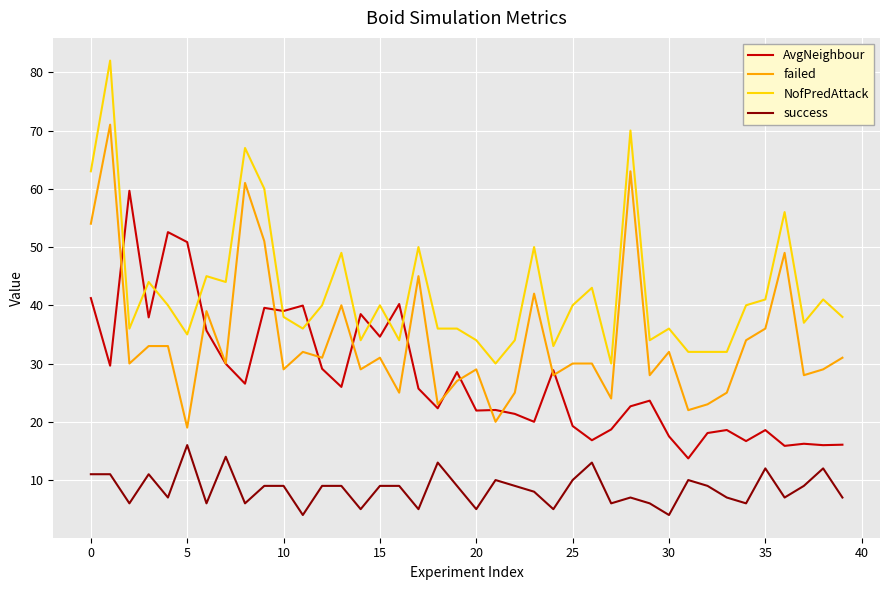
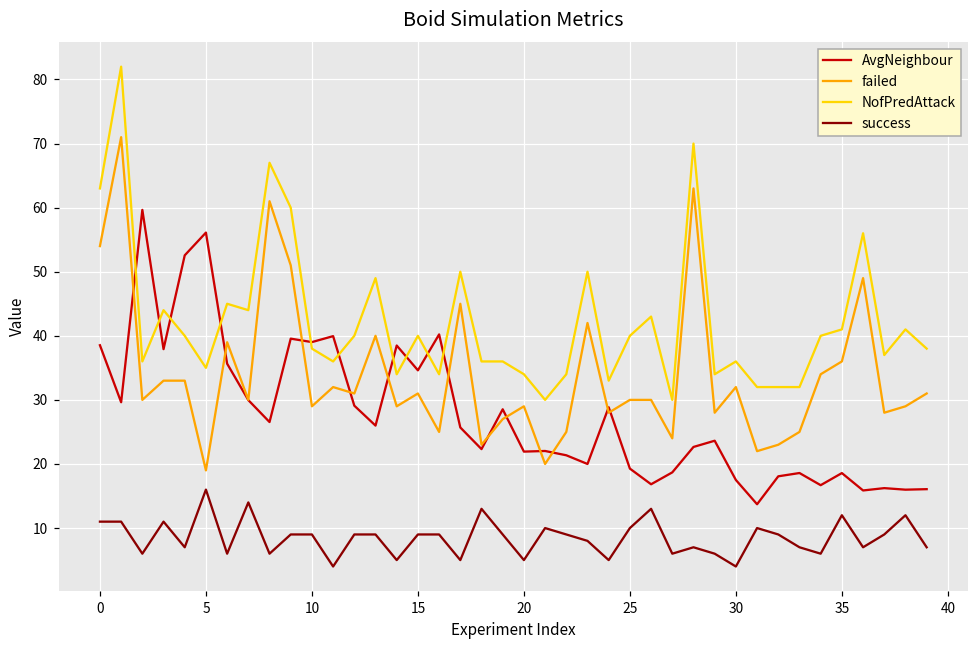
  {
    "AvgNeighbour": {
-     "0": 41,
-     "5": 51,
+     "0": 39,
+     "5": 56,
      "10": 39,
      "15": 35,
      "20": 22,
      "25": 19,
      "30": 18,
      "35": 19
    },
    "success": {
      "0": 11,
      "5": 16,
      "10": 9,
      "15": 9,
      "20": 5,
      "25": 10,
      "30": 4,
      "35": 12
    }
  }
